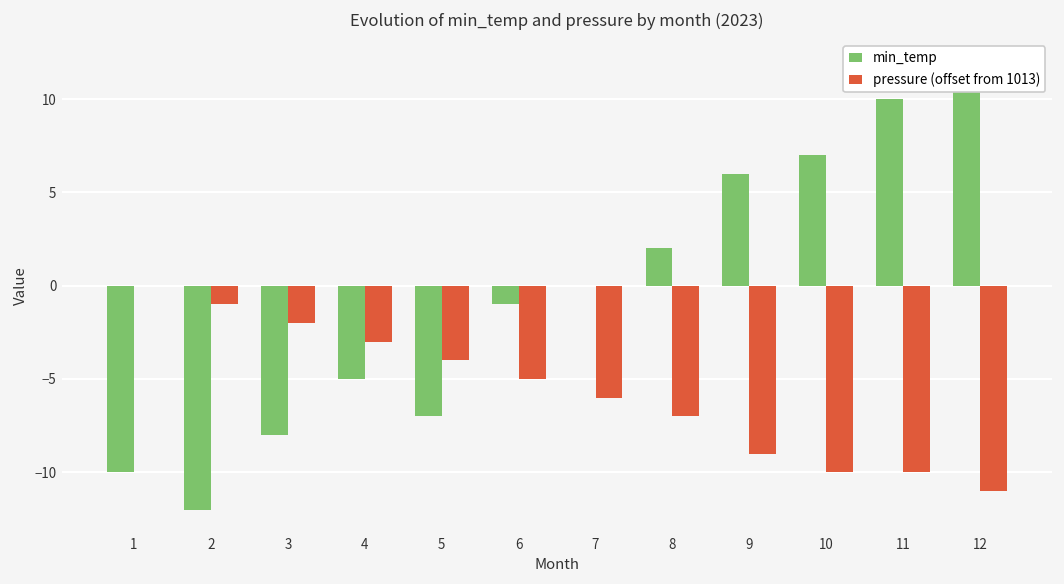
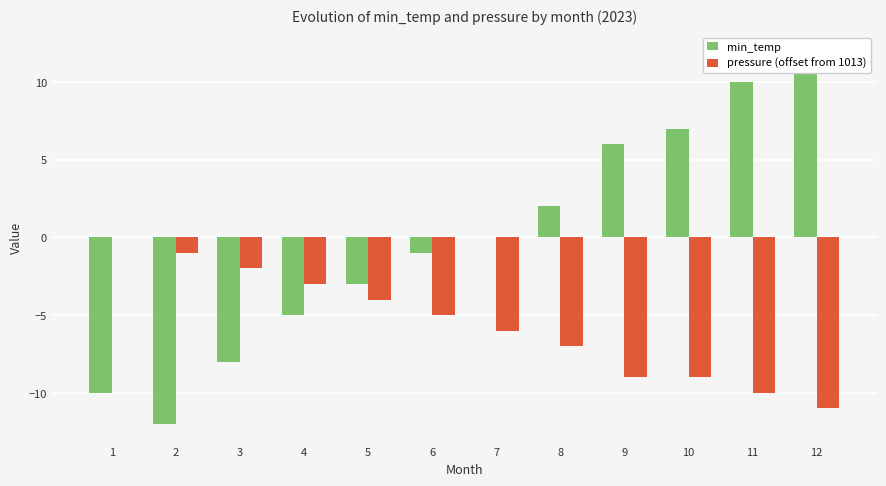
  {
    "min_temp": {
      "1": -10,
      "2": -12,
      "3": -8,
      "4": -5,
-     "5": -7,
+     "5": -3,
      "6": -1,
      "7": 0,
      "8": 2,
      "9": 6,
      "10": 7,
      "11": 10
    },
    "pressure (offset from 1013)": {
      "1": 0.0,
      "2": -1.0,
      "3": -2.0,
      "4": -3.0,
      "5": -4.0,
      "6": -5.0,
      "7": -6.0,
      "8": -7.0,
      "9": -9.0,
-     "10": -10.0,
+     "10": -9.0,
      "11": -10.0,
      "12": -11.0
    }
  }
